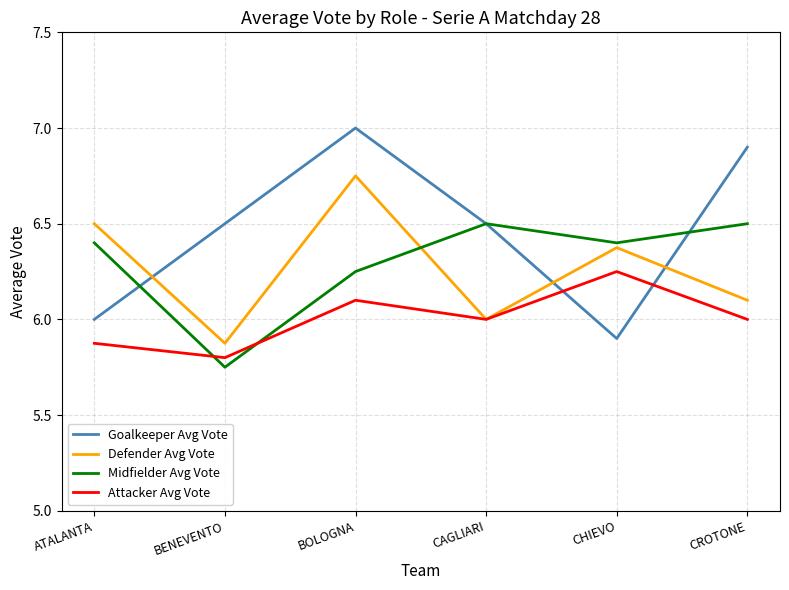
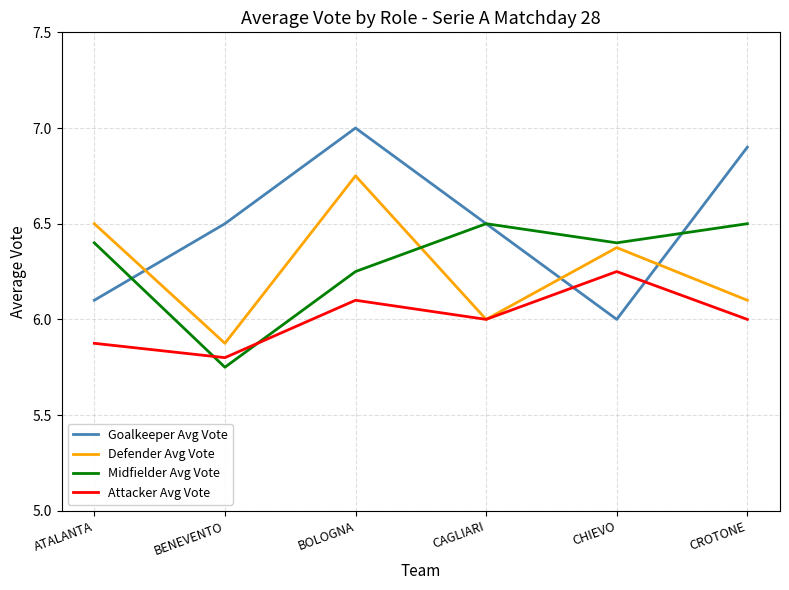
  {
    "Goalkeeper Avg Vote": {
-     "ATALANTA": 6.0,
+     "ATALANTA": 6.1,
      "BENEVENTO": 6.5,
      "BOLOGNA": 7.0,
-     "CHIEVO": 5.9,
+     "CHIEVO": 6.0,
      "CROTONE": 6.9
    },
    "Defender Avg Vote": {
      "ATALANTA": 6.5,
      "BENEVENTO": 5.88,
      "BOLOGNA": 6.75,
      "CHIEVO": 6.38,
      "CROTONE": 6.1
    },
    "Midfielder Avg Vote": {
      "ATALANTA": 6.4,
      "BENEVENTO": 5.75,
      "BOLOGNA": 6.25,
      "CHIEVO": 6.4,
      "CROTONE": 6.5
    },
    "Attacker Avg Vote": {
      "ATALANTA": 5.88,
      "BENEVENTO": 5.8,
      "BOLOGNA": 6.1,
      "CHIEVO": 6.25,
      "CROTONE": 6.0
    }
  }
